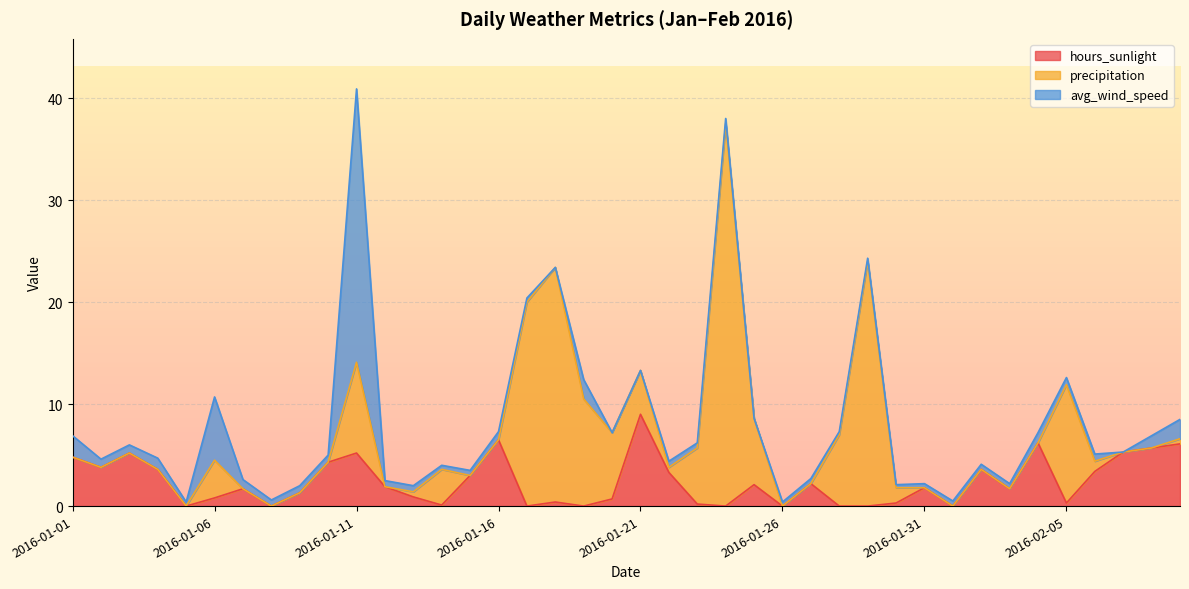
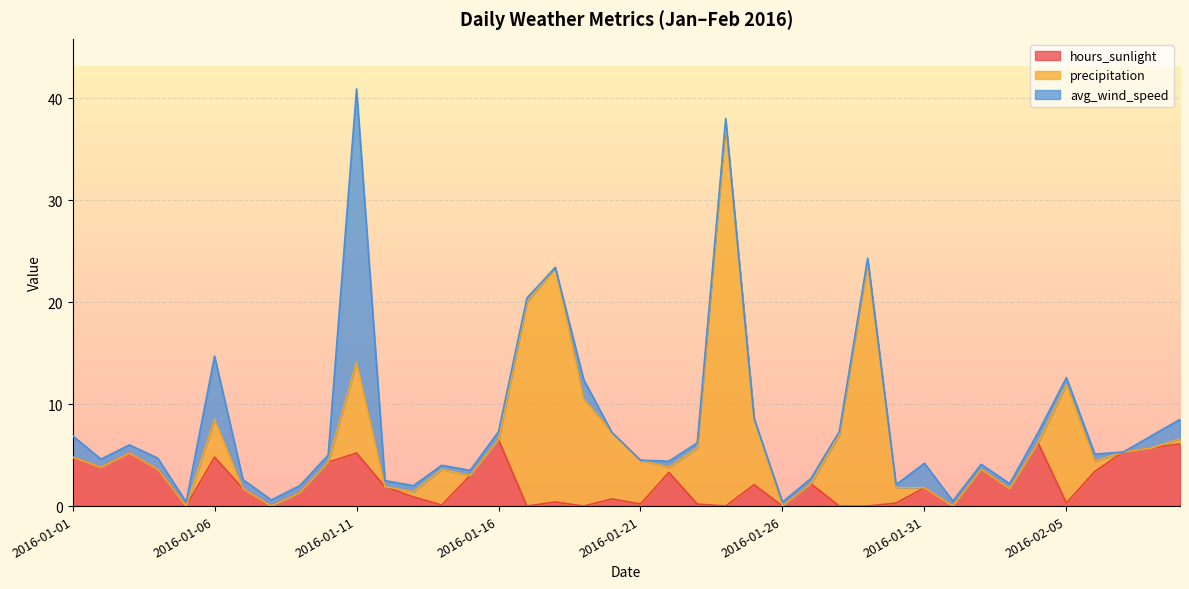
  {
    "hours_sunlight": {
-     "2016-01-06": 0.8,
+     "2016-01-06": 4.8,
      "2016-01-11": 5.2,
-     "2016-01-21": 9.0,
+     "2016-01-21": 0.2,
      "2016-02-05": 0.3
    },
    "precipitation": {
      "2016-01-06": 3.7,
      "2016-01-11": 8.9,
      "2016-02-05": 11.6
    },
    "avg_wind_speed": {
      "2016-01-01": 2.1,
      "2016-01-06": 6.2,
      "2016-01-11": 26.8,
      "2016-01-16": 0.8,
      "2016-01-26": 0.4,
-     "2016-01-31": 0.4,
+     "2016-01-31": 2.4,
      "2016-02-05": 0.7
    }
  }
